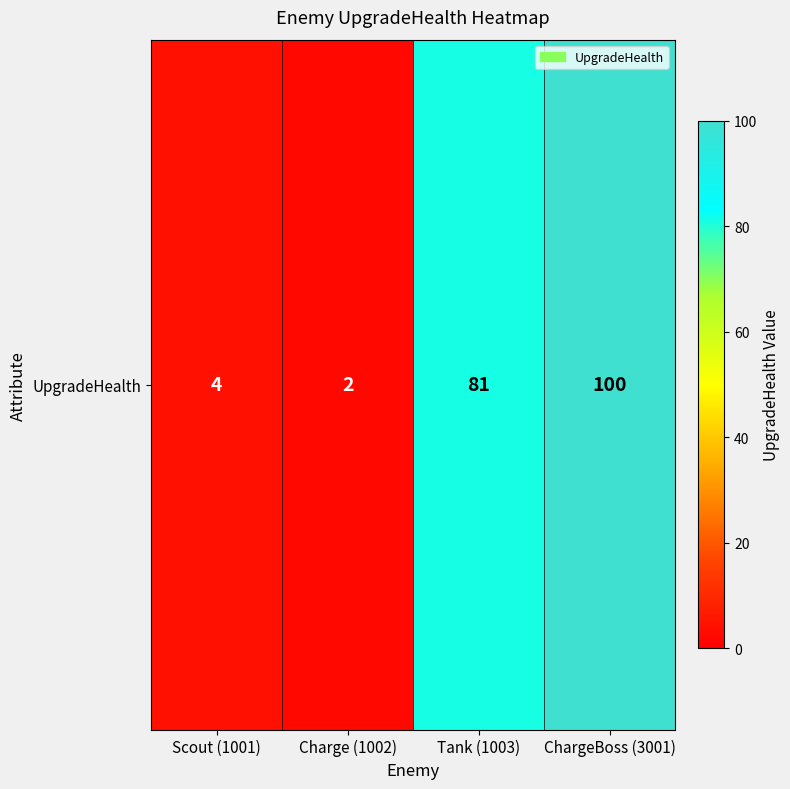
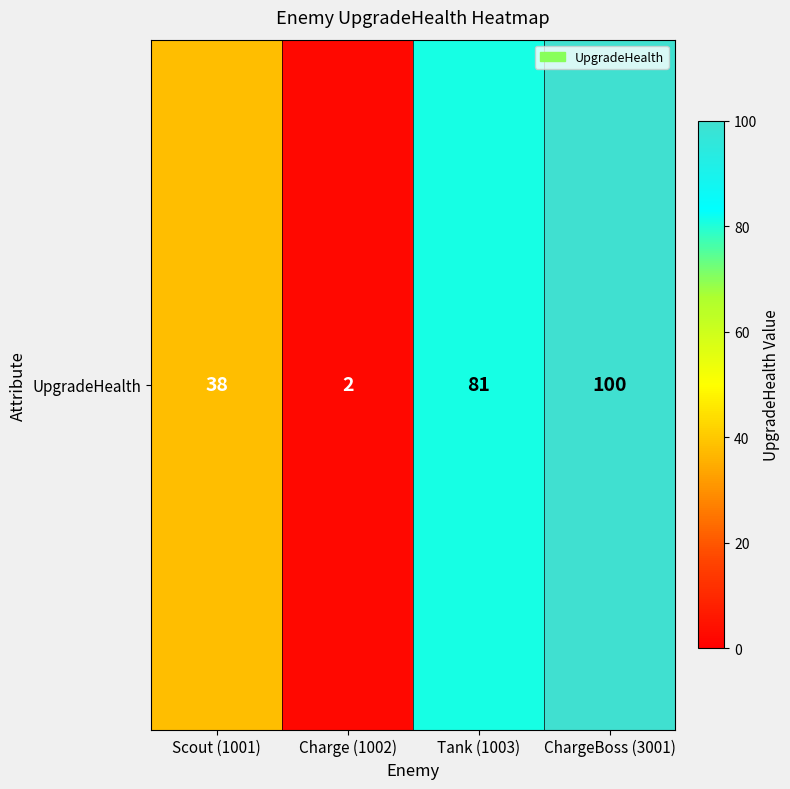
  {
    "UpgradeHealth": {
-     "Scout (1001)": 4,
+     "Scout (1001)": 38,
      "Charge (1002)": 2,
      "Tank (1003)": 81,
      "ChargeBoss (3001)": 100
    }
  }
